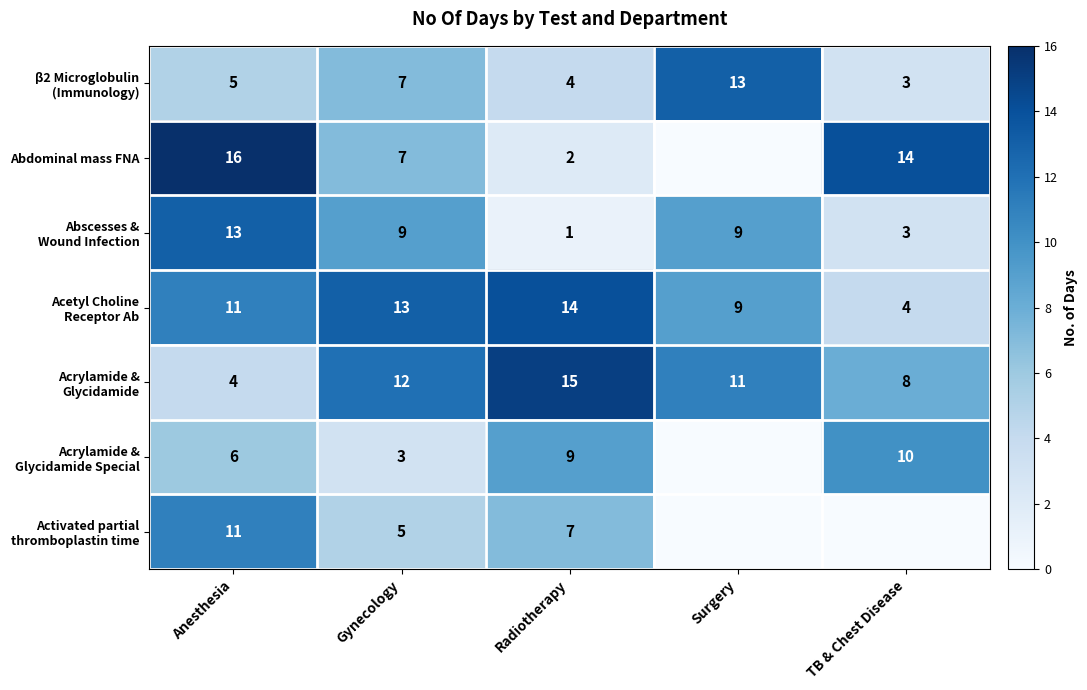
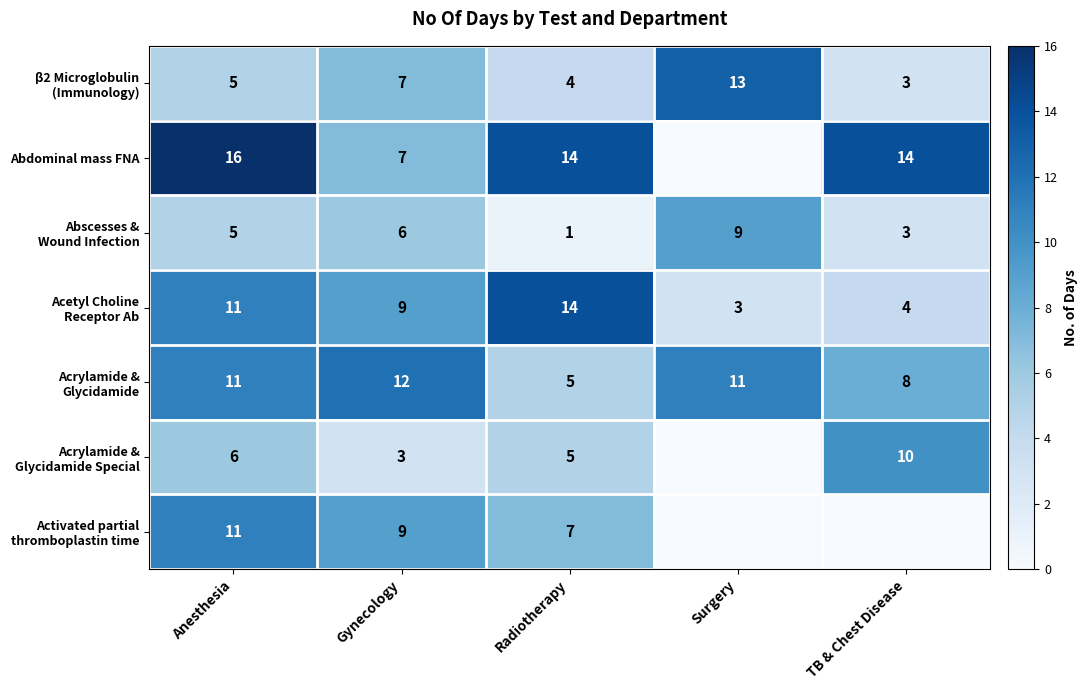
  {
    "β2 Microglobulin (Immunology)": {
      "Anesthesia": 5,
      "Gynecology": 7,
      "Radiotherapy": 4,
      "Surgery": 13,
      "TB & Chest Disease": 3
    },
    "Abdominal mass FNA": {
      "Anesthesia": 16,
      "Gynecology": 7,
-     "Radiotherapy": 2,
+     "Radiotherapy": 14,
      "TB & Chest Disease": 14
    },
    "Abscesses & Wound Infection": {
-     "Anesthesia": 13,
-     "Gynecology": 9,
+     "Anesthesia": 5,
+     "Gynecology": 6,
      "Radiotherapy": 1,
      "Surgery": 9,
      "TB & Chest Disease": 3
    },
    "Acetyl Choline Receptor Ab": {
      "Anesthesia": 11,
-     "Gynecology": 13,
+     "Gynecology": 9,
      "Radiotherapy": 14,
-     "Surgery": 9,
+     "Surgery": 3,
      "TB & Chest Disease": 4
    },
    "Acrylamide & Glycidamide": {
-     "Anesthesia": 4,
+     "Anesthesia": 11,
      "Gynecology": 12,
-     "Radiotherapy": 15,
+     "Radiotherapy": 5,
      "Surgery": 11,
      "TB & Chest Disease": 8
    },
    "Acrylamide & Glycidamide Special": {
      "Anesthesia": 6,
      "Gynecology": 3,
-     "Radiotherapy": 9,
+     "Radiotherapy": 5,
      "TB & Chest Disease": 10
    },
    "Activated partial thromboplastin time": {
      "Anesthesia": 11,
-     "Gynecology": 5,
+     "Gynecology": 9,
      "Radiotherapy": 7
    }
  }
